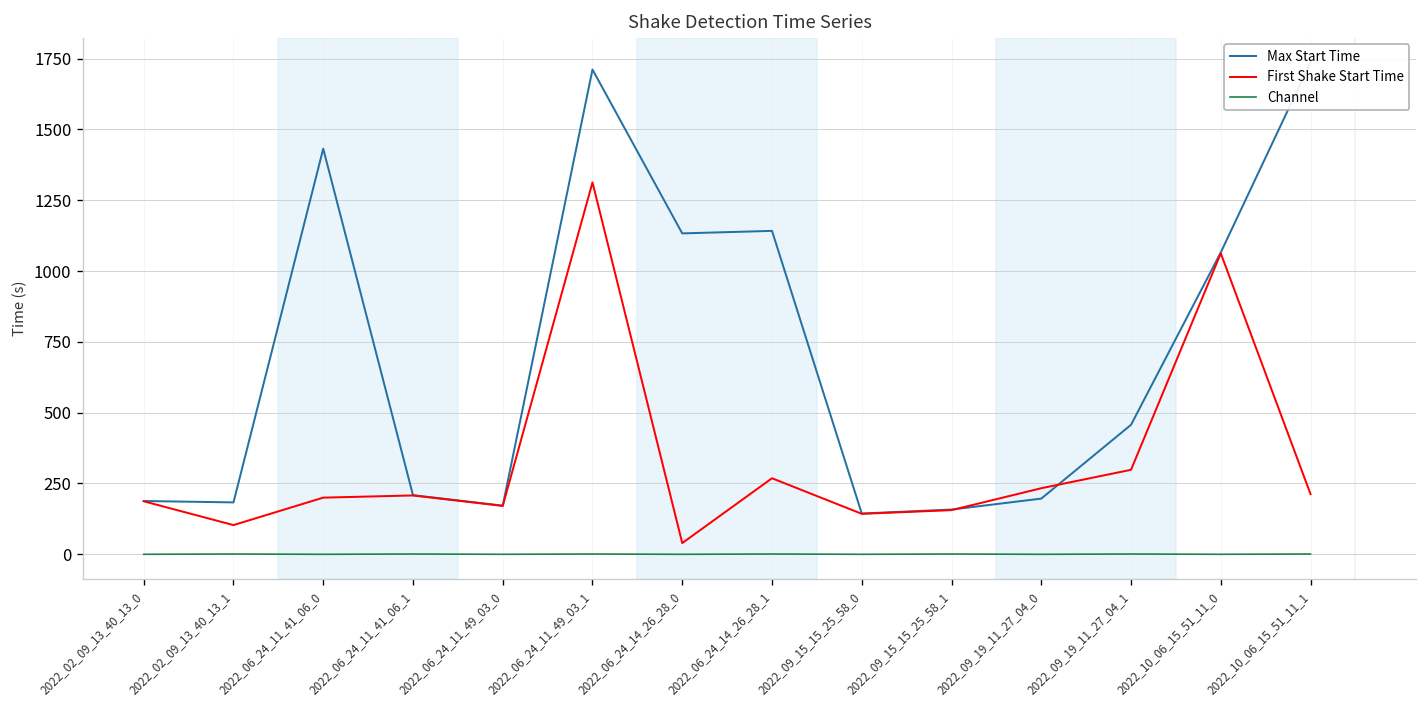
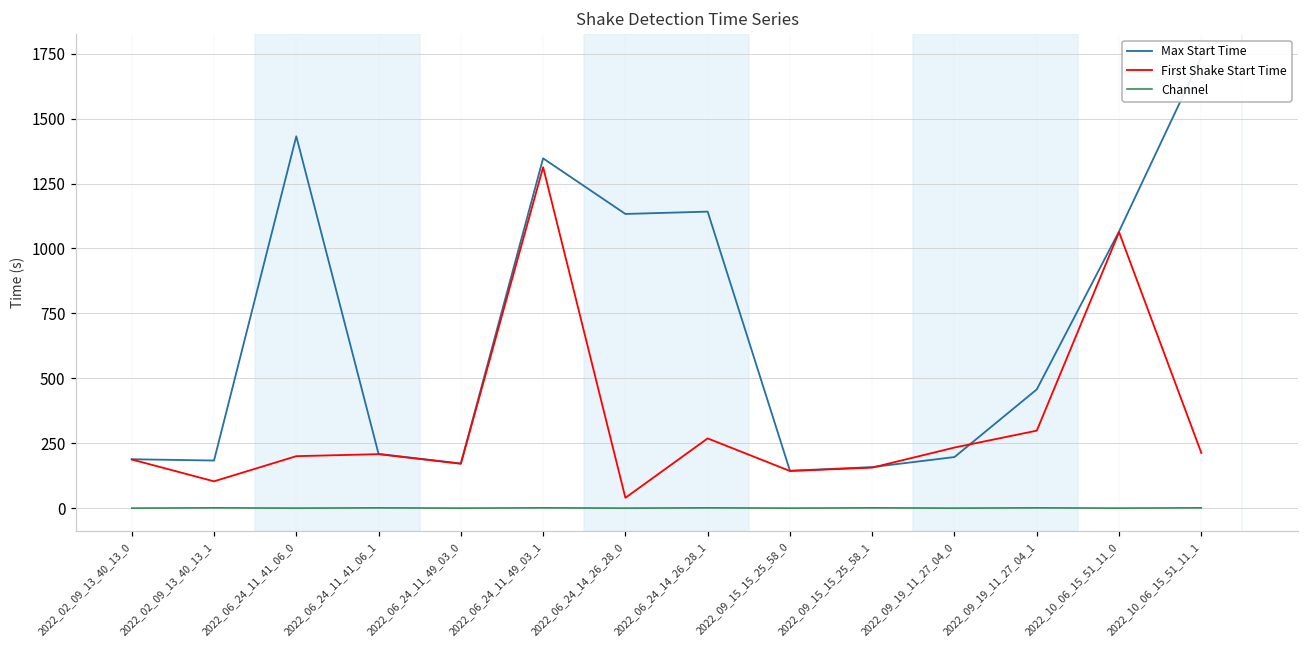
  {
    "Max Start Time": {
      "2022_02_09_13_40_13_1": 180,
      "2022_06_24_11_41_06_0": 1430,
-     "2022_06_24_11_49_03_1": 1710,
+     "2022_06_24_11_49_03_1": 1350,
      "2022_06_24_14_26_28_0": 1130,
      "2022_06_24_14_26_28_1": 1140,
      "2022_09_19_11_27_04_0": 200,
      "2022_09_19_11_27_04_1": 460
    },
    "First Shake Start Time": {
      "2022_02_09_13_40_13_1": 100,
      "2022_06_24_11_41_06_0": 200,
      "2022_06_24_11_49_03_1": 1310,
      "2022_06_24_14_26_28_0": 40,
      "2022_06_24_14_26_28_1": 270,
      "2022_09_19_11_27_04_0": 230,
      "2022_09_19_11_27_04_1": 300,
      "2022_10_06_15_51_11_1": 210
    },
    "Channel": {
      "2022_02_09_13_40_13_0": 0,
      "2022_02_09_13_40_13_1": 0,
      "2022_06_24_11_41_06_0": 0,
      "2022_06_24_11_41_06_1": 0,
      "2022_06_24_11_49_03_0": 0,
      "2022_06_24_11_49_03_1": 0,
      "2022_06_24_14_26_28_0": 0,
      "2022_06_24_14_26_28_1": 0,
      "2022_09_15_15_25_58_0": 0,
      "2022_09_15_15_25_58_1": 0,
      "2022_09_19_11_27_04_0": 0,
      "2022_09_19_11_27_04_1": 0,
      "2022_10_06_15_51_11_0": 0,
      "2022_10_06_15_51_11_1": 0
    }
  }
